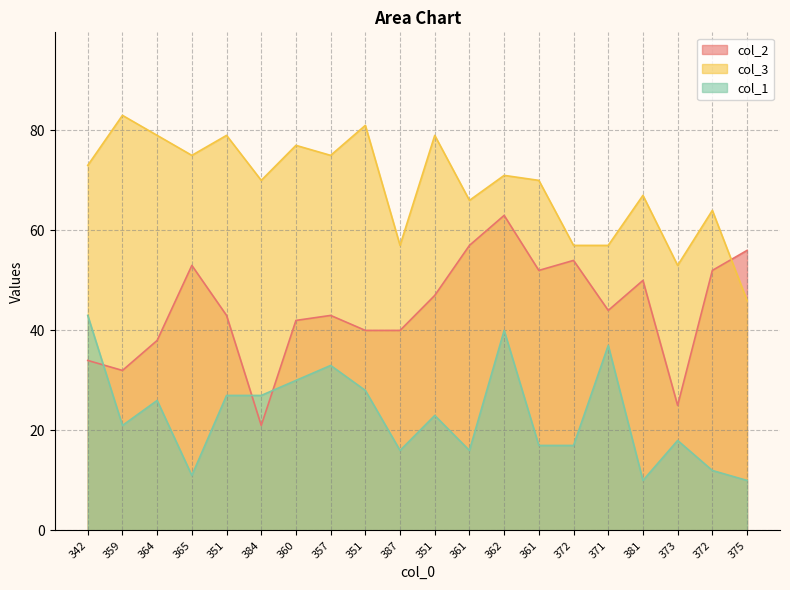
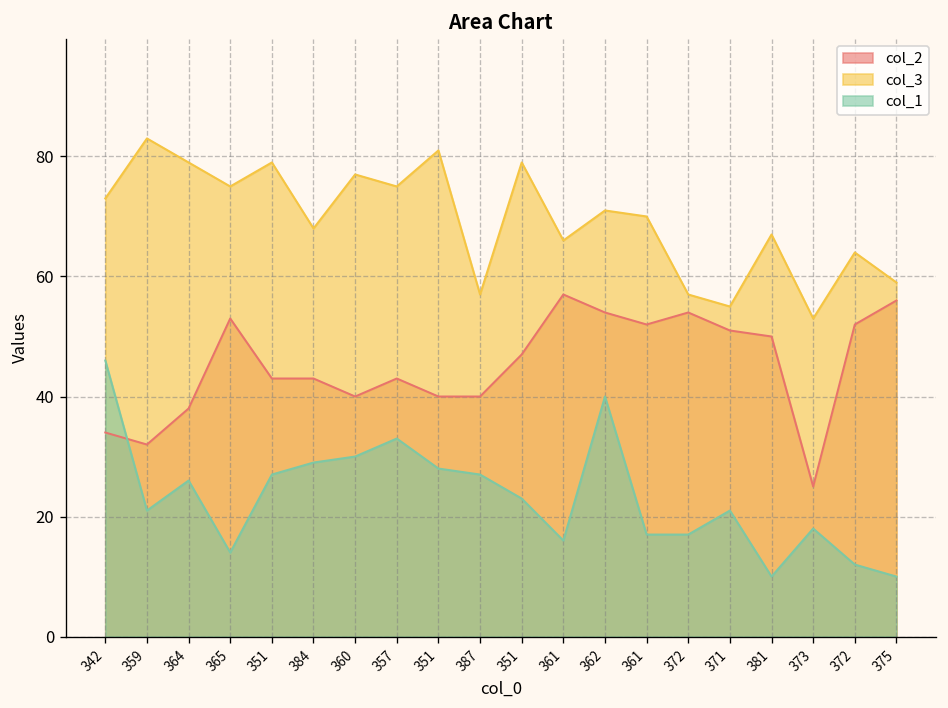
  {
    "col_2": {
      "342": 34,
      "359": 32,
      "364": 38,
      "365": 53,
-     "384": 21,
-     "360": 42,
+     "384": 43,
+     "360": 40,
      "357": 43,
      "387": 40,
-     "362": 63,
-     "371": 44,
+     "362": 54,
+     "371": 51,
      "381": 50,
      "373": 25,
      "375": 56
    },
    "col_3": {
      "342": 73,
      "359": 83,
      "364": 79,
      "365": 75,
-     "384": 70,
+     "384": 68,
      "360": 77,
      "357": 75,
      "387": 57,
      "362": 71,
-     "371": 57,
+     "371": 55,
      "381": 67,
      "373": 53,
-     "375": 46
+     "375": 59
    },
    "col_1": {
-     "342": 43,
+     "342": 46,
      "359": 21,
      "364": 26,
-     "365": 11,
-     "384": 27,
+     "365": 14,
+     "384": 29,
      "360": 30,
      "357": 33,
-     "387": 16,
+     "387": 27,
      "362": 40,
-     "371": 37,
+     "371": 21,
      "381": 10,
      "373": 18,
      "375": 10
    }
  }
